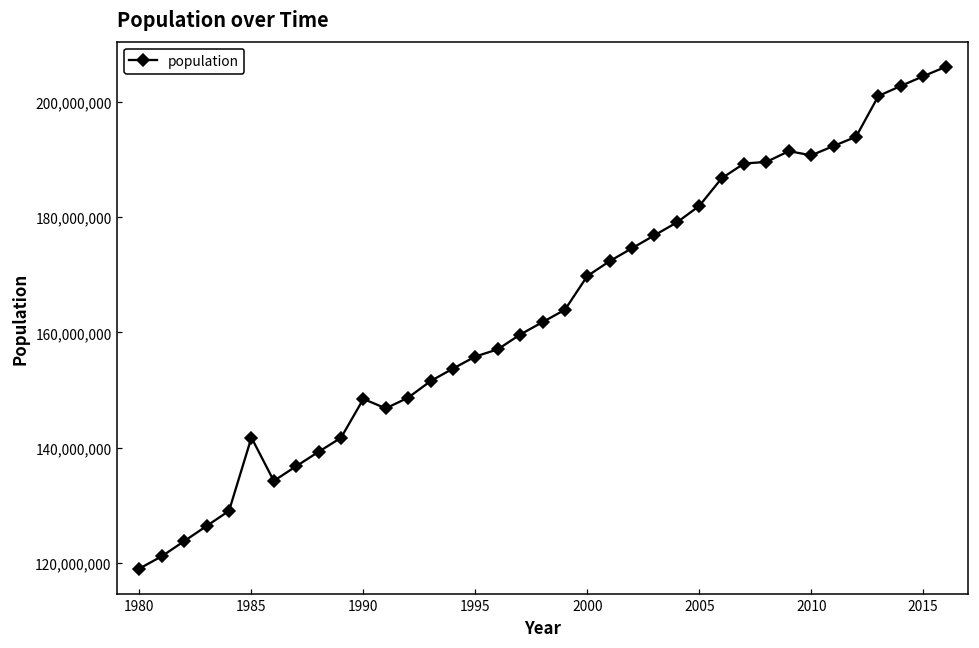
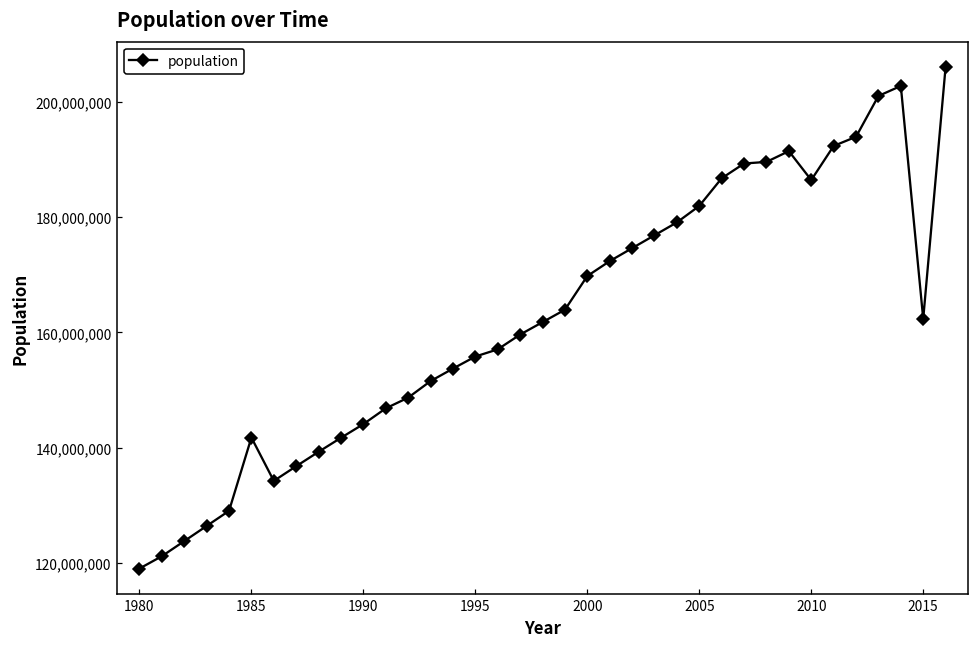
  {
    "1980": "119,000,000",
    "1985": "142,000,000",
-   "1990": "148,000,000",
+   "1990": "144,000,000",
    "1995": "156,000,000",
    "2000": "170,000,000",
    "2005": "182,000,000",
-   "2010": "191,000,000",
-   "2015": "204,000,000"
+   "2010": "186,000,000",
+   "2015": "162,000,000"
  }
